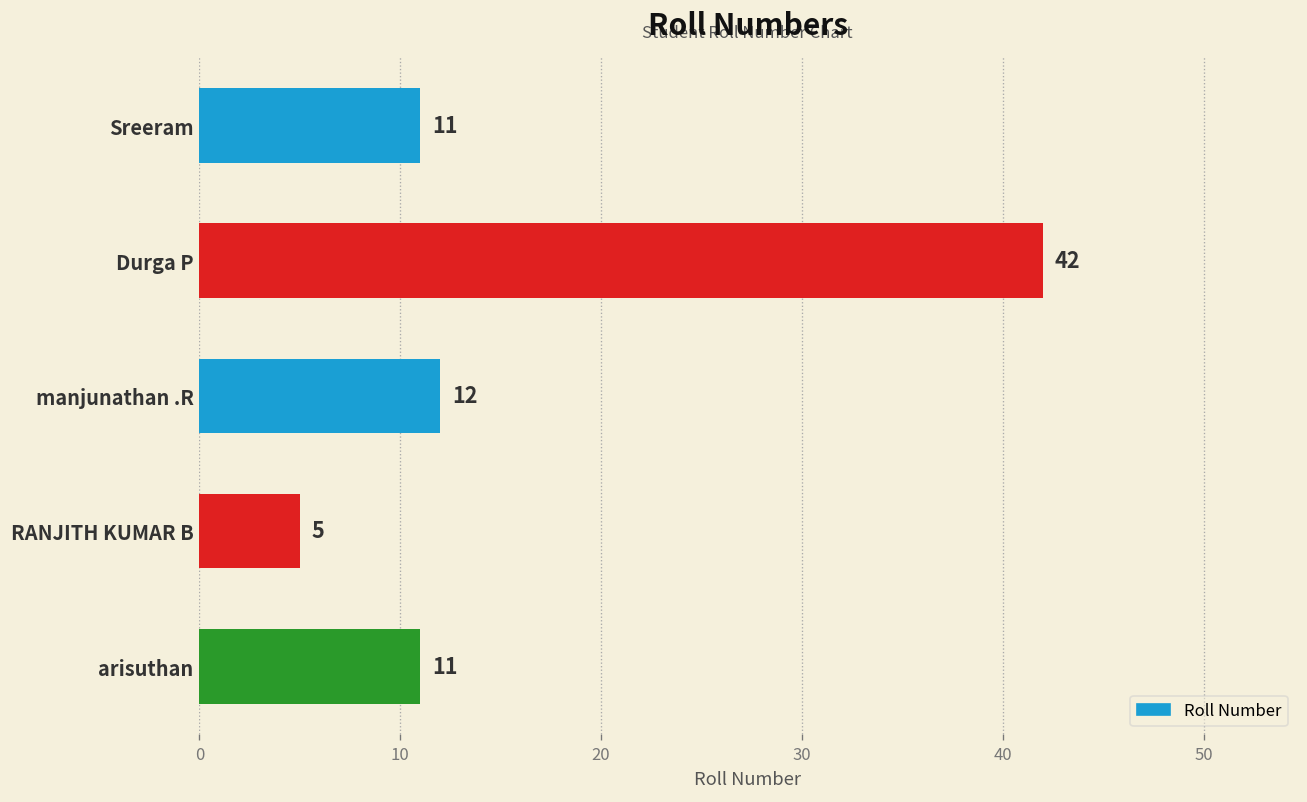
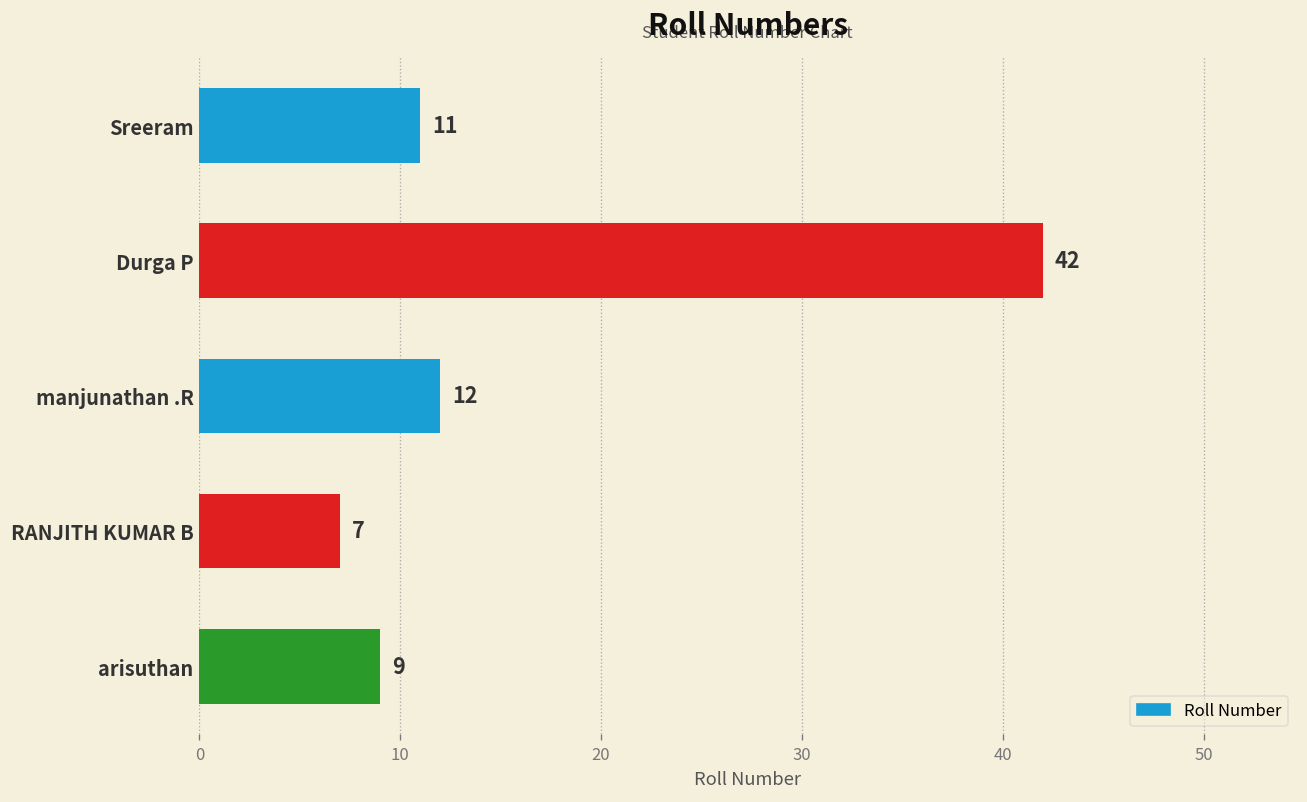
  {
    "Sreeram": 11,
    "Durga P": 42,
    "manjunathan .R": 12,
-   "RANJITH KUMAR B": 5,
-   "arisuthan": 11
+   "RANJITH KUMAR B": 7,
+   "arisuthan": 9
  }
